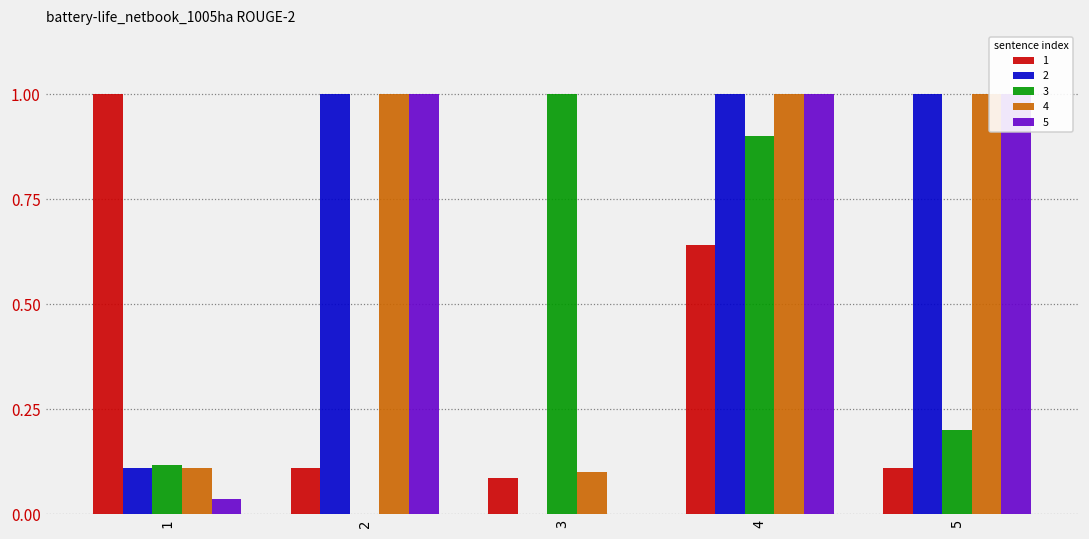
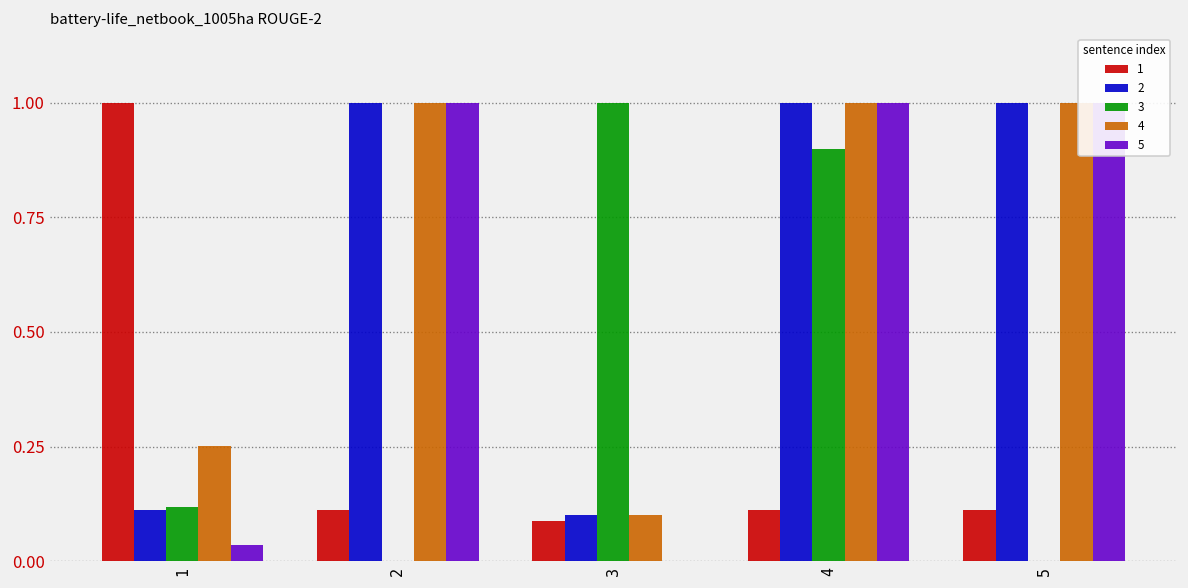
  {
    "1": {
      "1": 1.00,
      "2": 0.11,
      "3": 0.09,
-     "4": 0.64,
+     "4": 0.11,
      "5": 0.11
    },
    "2": {
      "1": 0.11,
      "2": 1.0,
-     "3": 0.0,
+     "3": 0.1,
      "4": 1.0,
      "5": 1.0
    },
    "3": {
      "1": 0.12,
      "2": 0.0,
      "3": 1.0,
      "4": 0.9,
-     "5": 0.2
+     "5": 0.0
    },
    "4": {
-     "1": 0.11,
+     "1": 0.25,
      "2": 1.00,
      "3": 0.10,
      "4": 1.00,
      "5": 1.00
    },
    "5": {
      "1": 0.04,
      "2": 1.00,
      "3": 0.00,
      "4": 1.00
    }
  }
